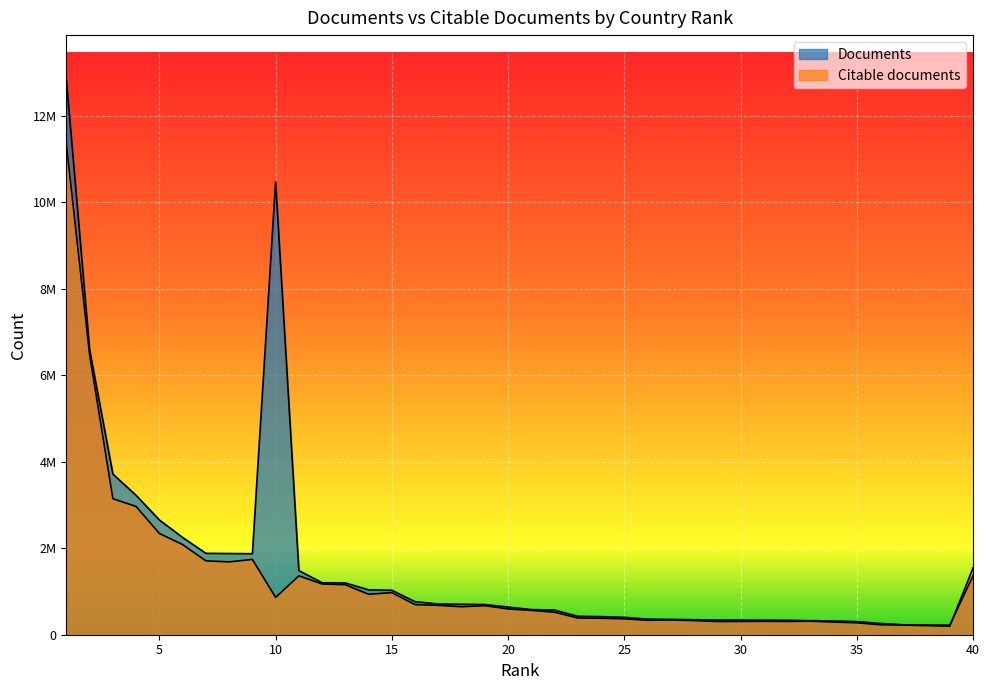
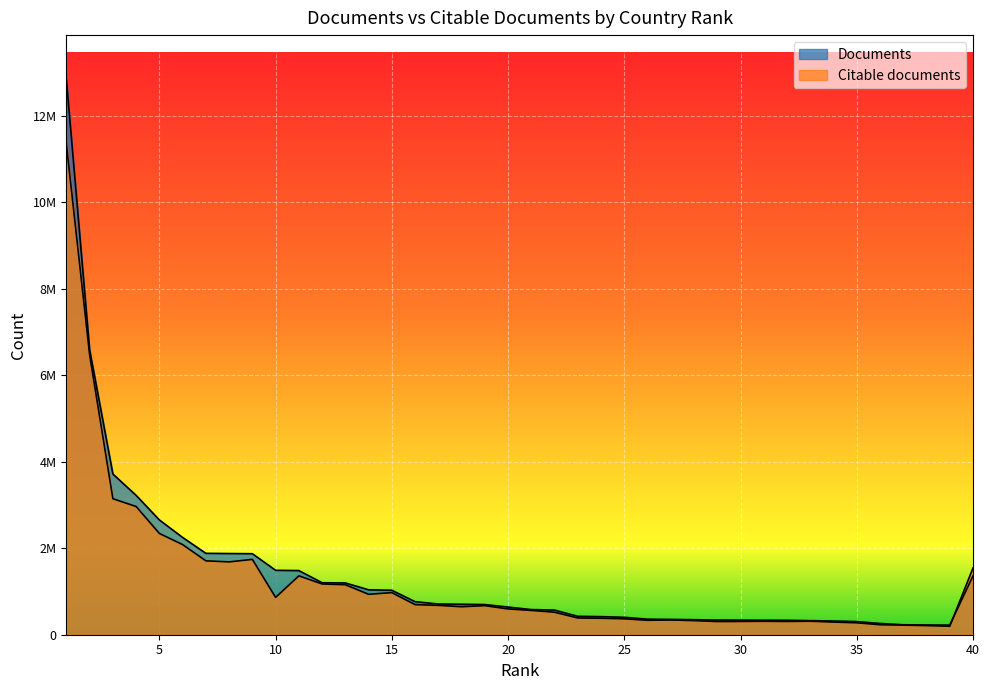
  {
    "Documents": {
      "5": 2700000,
-     "10": 10500000,
+     "10": 1500000,
      "40": 1400000
    },
    "Citable documents": {
      "5": 2300000,
      "10": 900000,
      "40": 1500000
    }
  }
